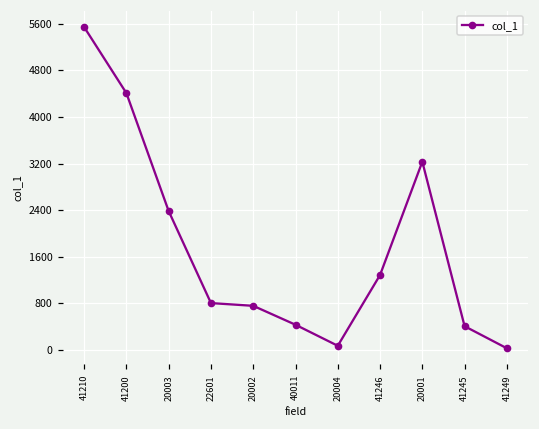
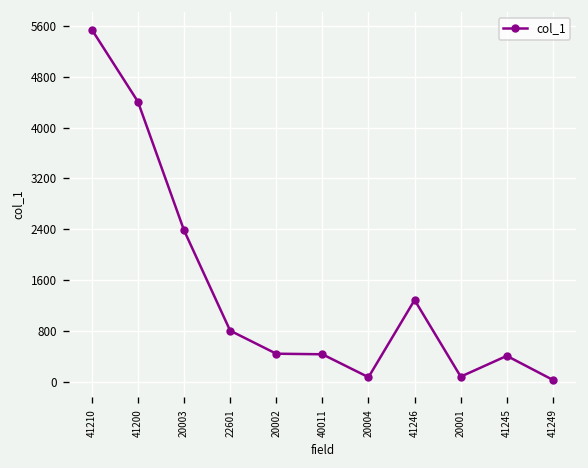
  {
    "41210": 5500,
    "41200": 4400,
    "20003": 2400,
    "22601": 800,
-   "20002": 800,
+   "20002": 400,
    "40011": 400,
    "20004": 100,
    "41246": 1300,
-   "20001": 3200,
+   "20001": 100,
    "41245": 400,
    "41249": 0
  }
